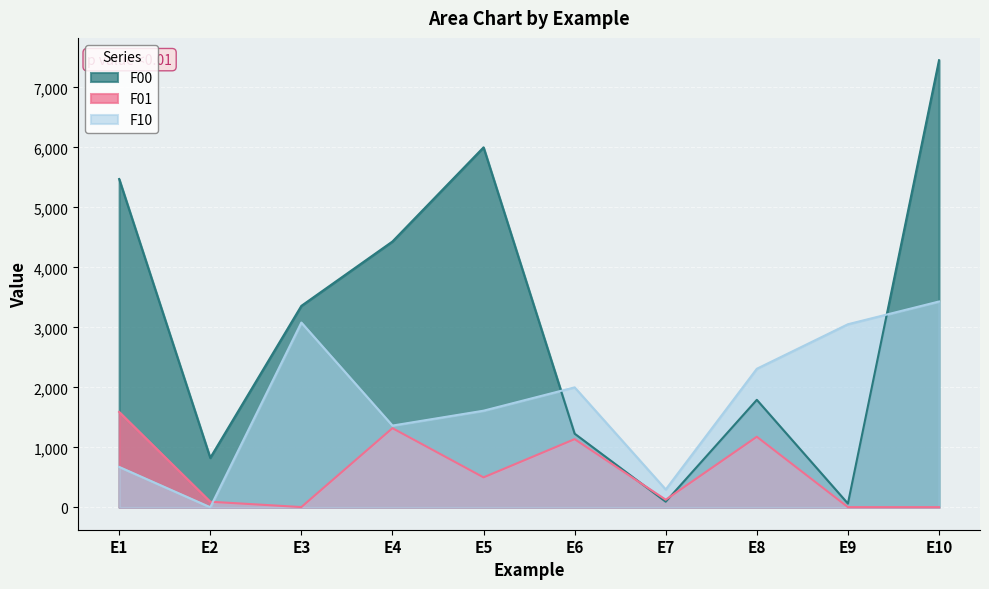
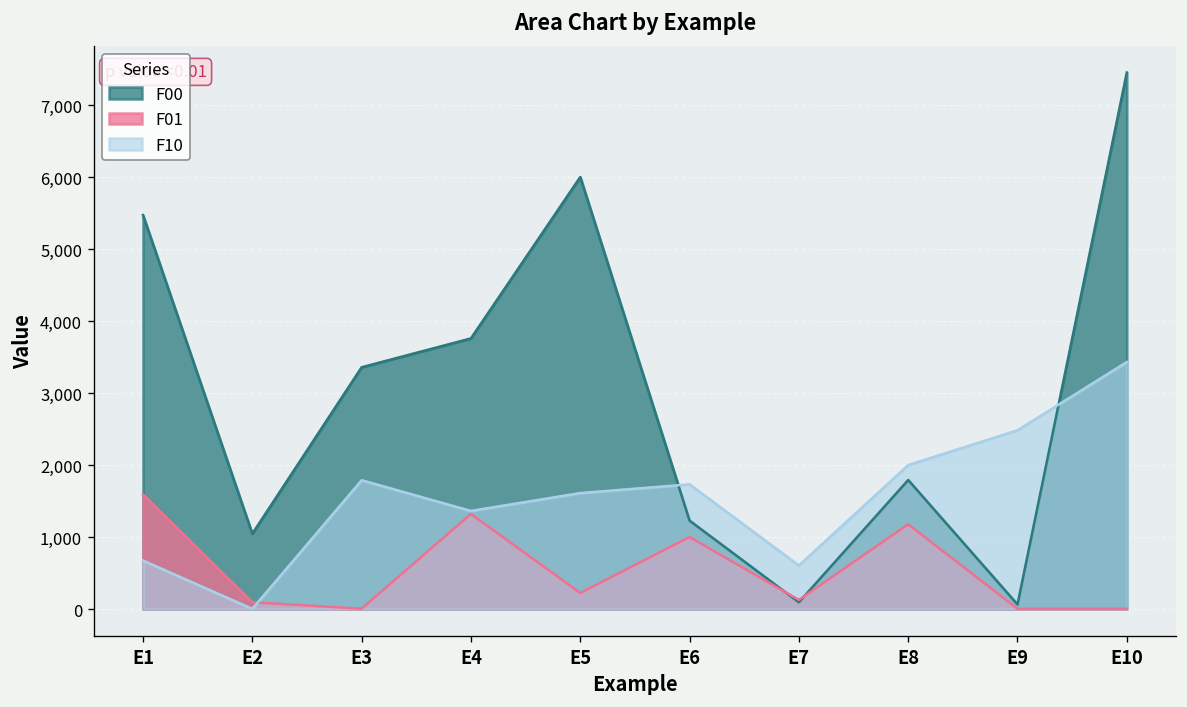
  {
    "F00": {
      "E1": "5,500",
-     "E2": "800",
+     "E2": "1,000",
      "E3": "3,400",
-     "E4": "4,400",
+     "E4": "3,800",
      "E5": "6,000",
      "E6": "1,200",
      "E8": "1,800",
      "E9": "100",
      "E10": "7,500"
    },
    "F01": {
      "E1": "1,600",
      "E2": "100",
      "E3": "0",
      "E4": "1,300",
-     "E5": "500",
-     "E6": "1,100",
+     "E5": "200",
+     "E6": "1,000",
      "E8": "1,200",
      "E9": "0",
      "E10": "0"
    },
    "F10": {
      "E1": "700",
      "E2": "0",
-     "E3": "3,100",
+     "E3": "1,800",
      "E4": "1,400",
      "E5": "1,600",
-     "E6": "2,000",
-     "E7": "300",
-     "E8": "2,300",
-     "E9": "3,100",
+     "E6": "1,700",
+     "E7": "600",
+     "E8": "2,000",
+     "E9": "2,500",
      "E10": "3,400"
    }
  }
